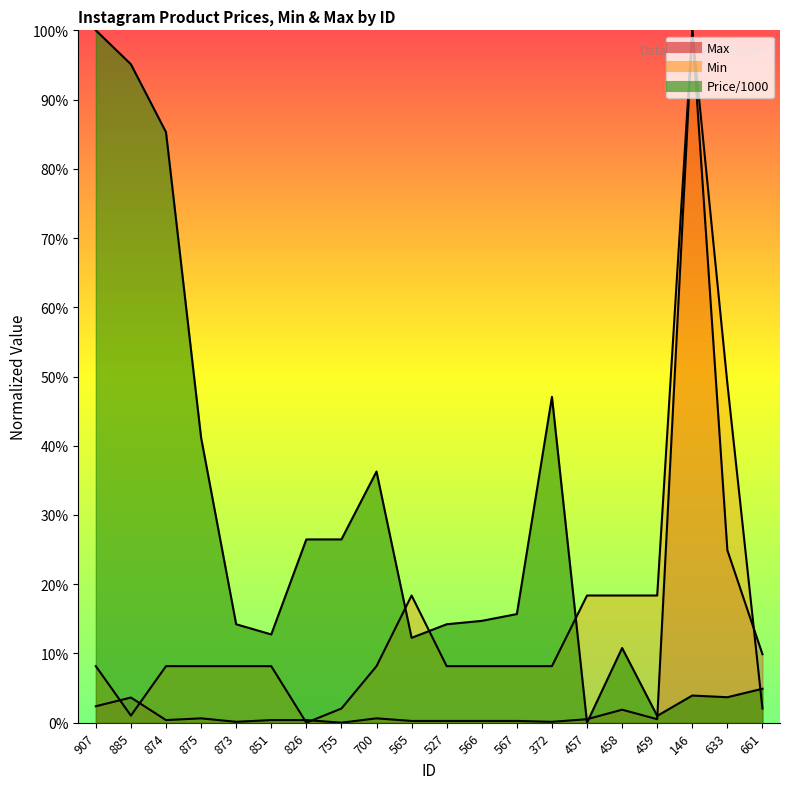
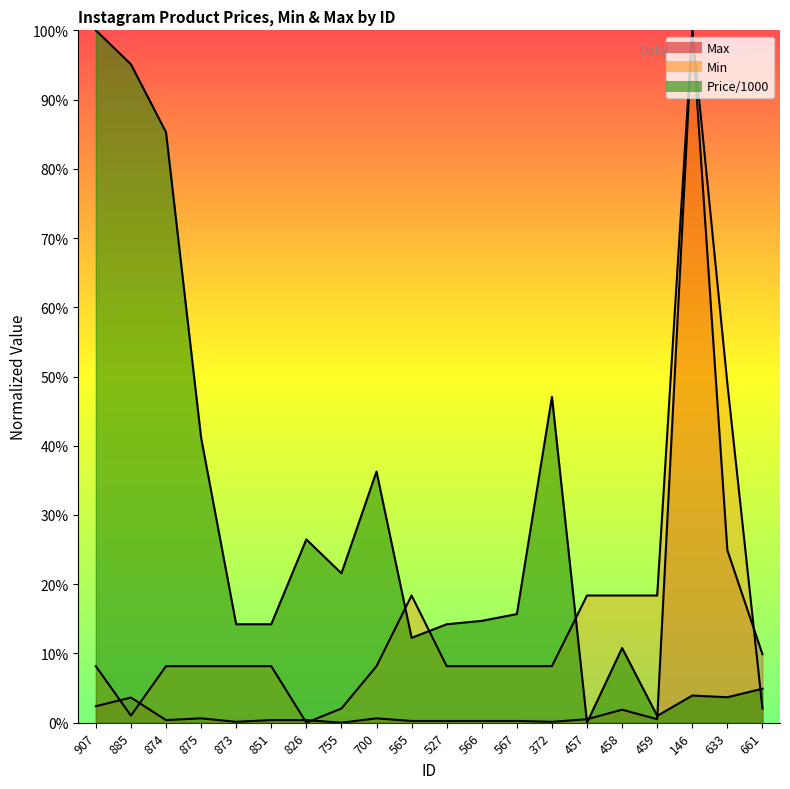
  {
    "Price/1000": {
      "907": "100%",
      "885": "95%",
      "874": "85%",
      "875": "41%",
      "873": "14%",
-     "851": "13%",
+     "851": "14%",
      "826": "26%",
-     "755": "26%",
+     "755": "22%",
      "700": "36%",
      "565": "12%",
      "527": "14%",
      "566": "15%",
      "567": "16%",
      "372": "47%",
      "457": "0%",
      "458": "11%",
      "459": "1%",
      "146": "4%",
      "633": "4%",
      "661": "5%"
    }
  }
